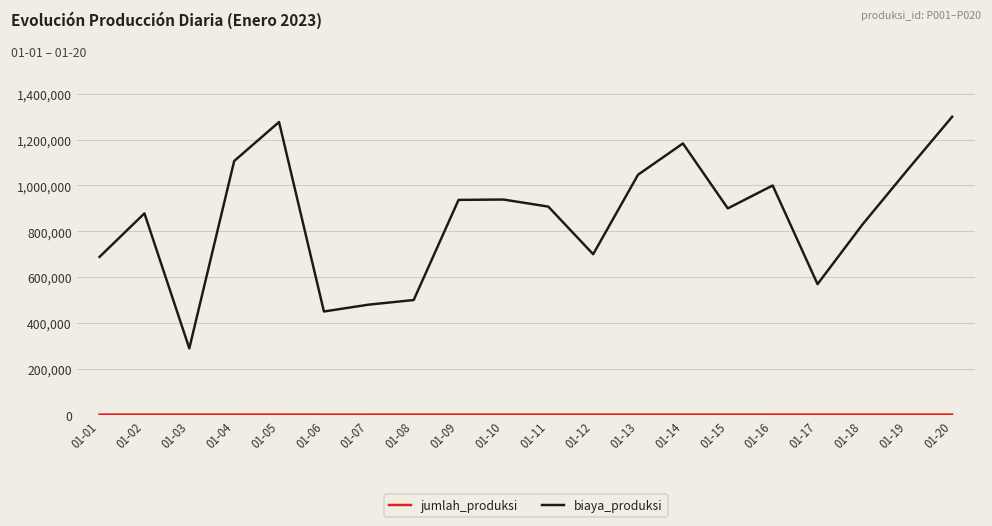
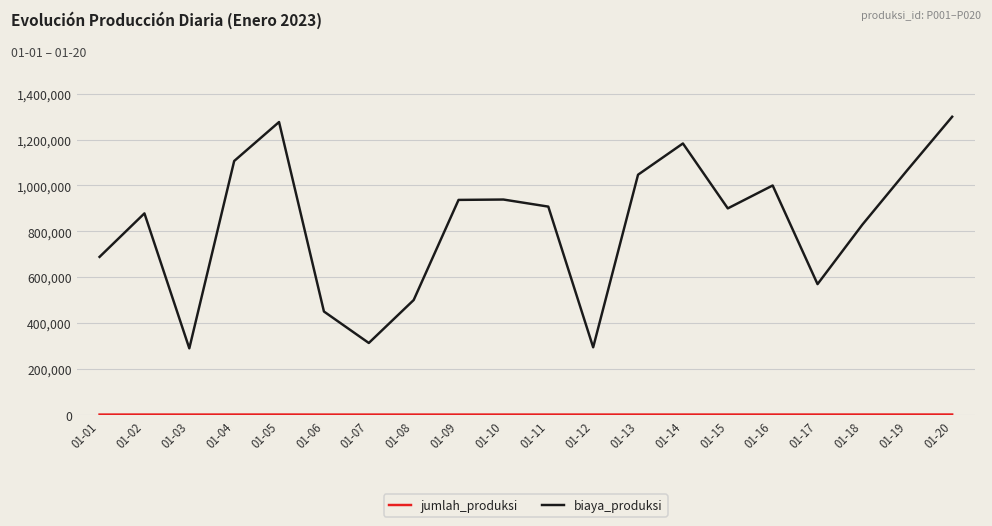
  {
    "jumlah_produksi": {
      "01-01": "0",
      "01-02": "0",
      "01-03": "0",
      "01-04": "0",
      "01-05": "0",
      "01-06": "0",
      "01-07": "0",
      "01-08": "0",
      "01-09": "0",
      "01-10": "0",
      "01-11": "0",
      "01-12": "0",
      "01-13": "0",
      "01-14": "0",
      "01-15": "0",
      "01-16": "0",
      "01-17": "0",
      "01-18": "0",
      "01-19": "0",
      "01-20": "0"
    },
    "biaya_produksi": {
      "01-01": "690,000",
      "01-02": "880,000",
      "01-03": "290,000",
      "01-04": "1,110,000",
      "01-05": "1,280,000",
      "01-06": "450,000",
-     "01-07": "480,000",
+     "01-07": "310,000",
      "01-08": "500,000",
      "01-09": "940,000",
      "01-10": "940,000",
      "01-11": "910,000",
-     "01-12": "700,000",
+     "01-12": "290,000",
      "01-13": "1,050,000",
      "01-14": "1,180,000",
      "01-15": "900,000",
      "01-16": "1,000,000",
      "01-17": "570,000",
      "01-18": "830,000",
      "01-19": "1,070,000",
      "01-20": "1,300,000"
    }
  }
